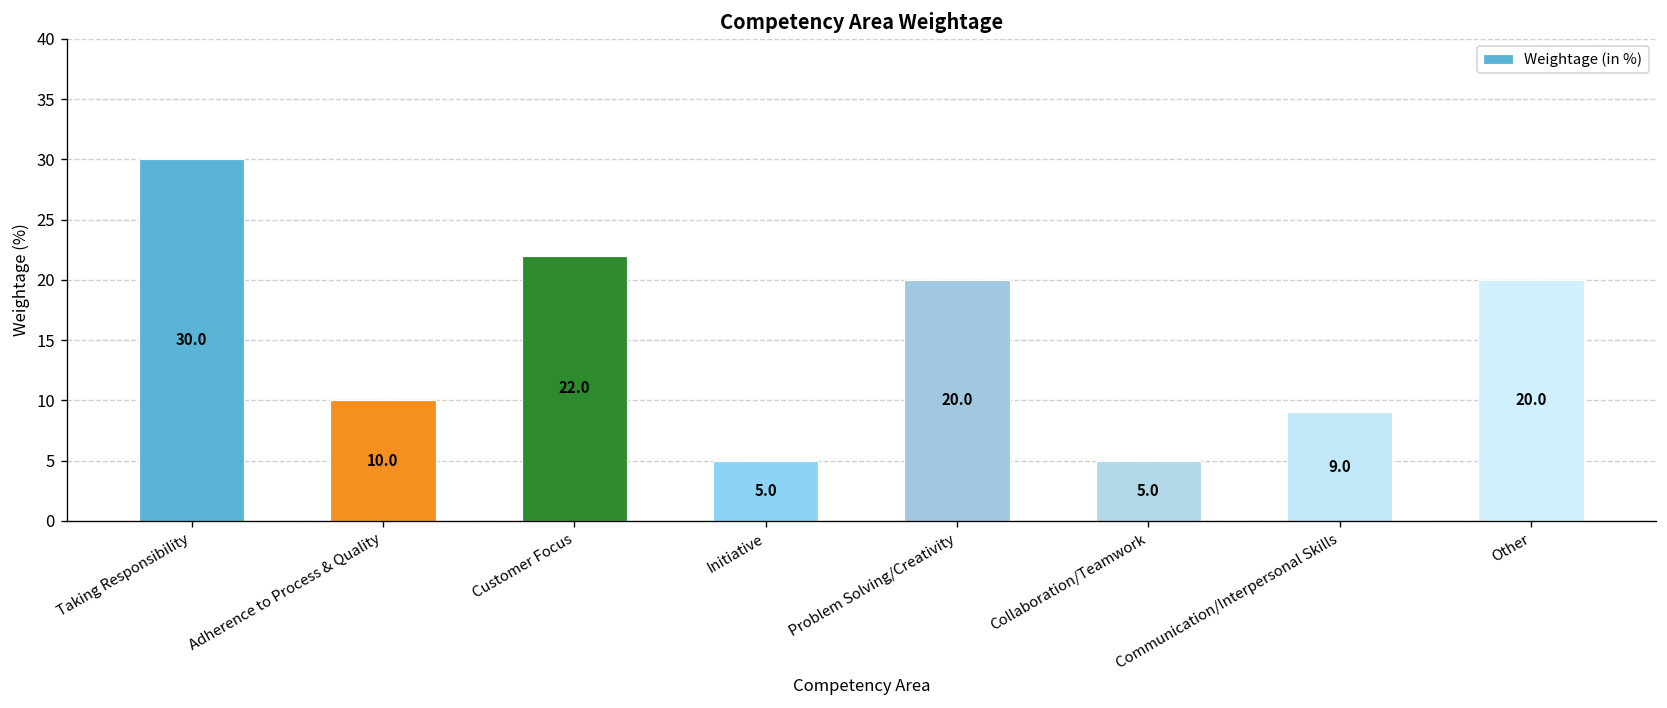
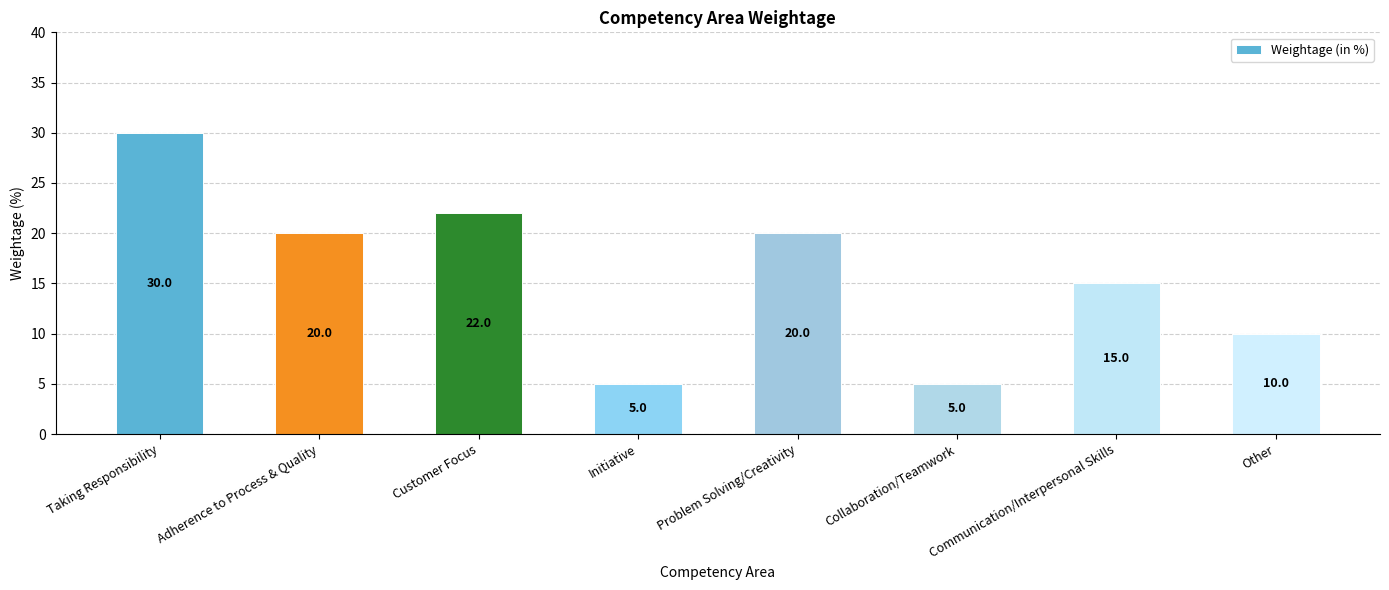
  {
    "Taking Responsibility": 30.0,
-   "Adherence to Process & Quality": 10.0,
+   "Adherence to Process & Quality": 20.0,
    "Customer Focus": 22.0,
    "Initiative": 5.0,
    "Problem Solving/Creativity": 20.0,
    "Collaboration/Teamwork": 5.0,
-   "Communication/Interpersonal Skills": 9.0,
-   "Other": 20.0
+   "Communication/Interpersonal Skills": 15.0,
+   "Other": 10.0
  }
